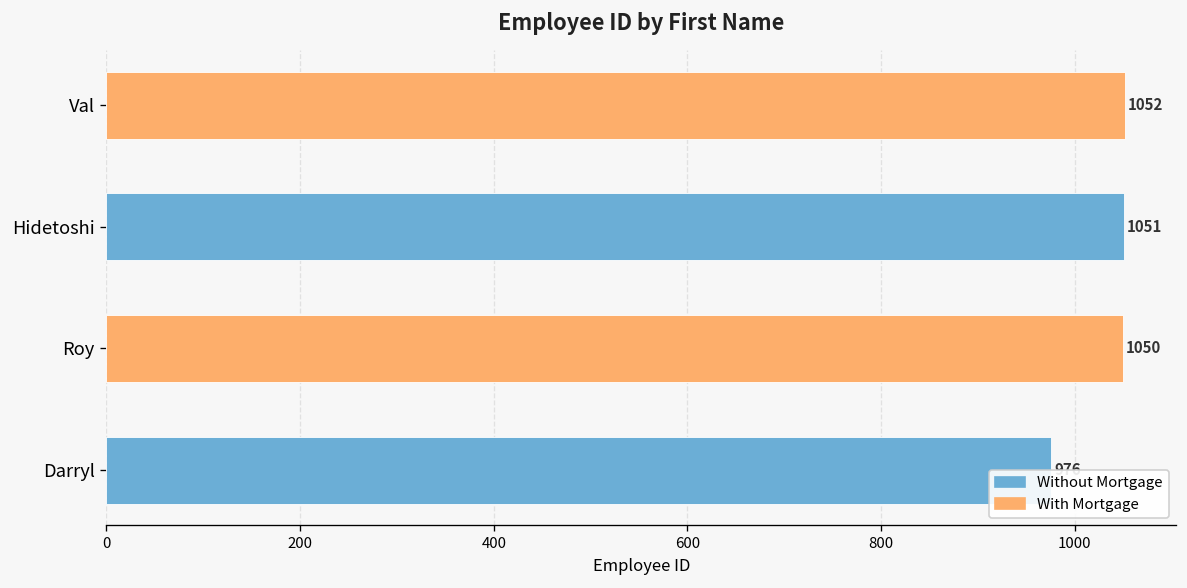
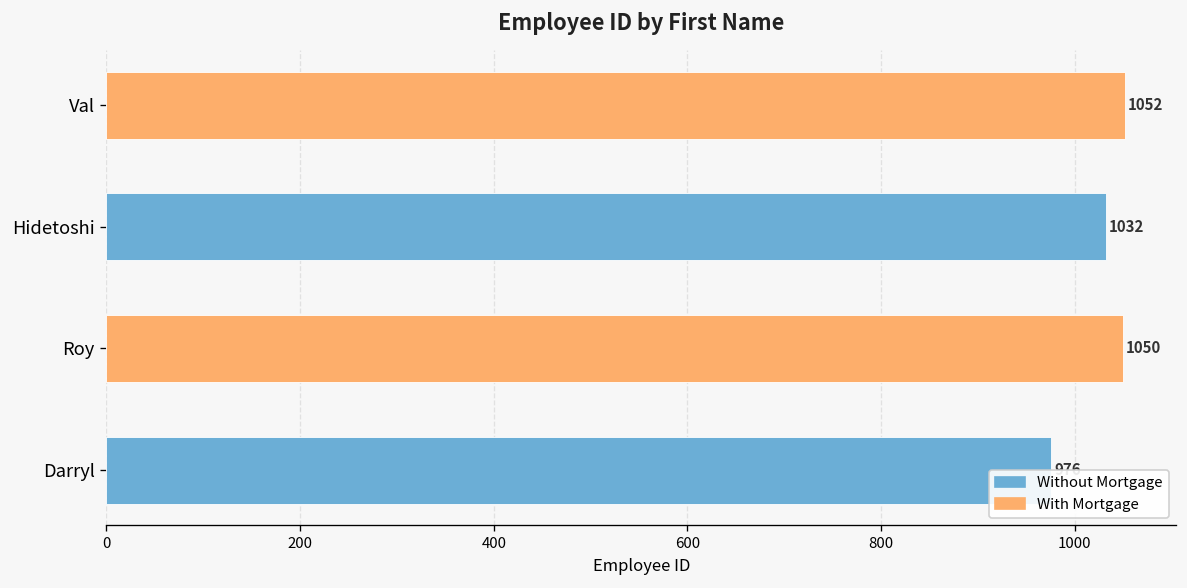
  {
    "Without Mortgage": {
-     "Hidetoshi": 1051
+     "Hidetoshi": 1032
    },
    "With Mortgage": {
      "Val": 1052,
      "Roy": 1050
    }
  }
